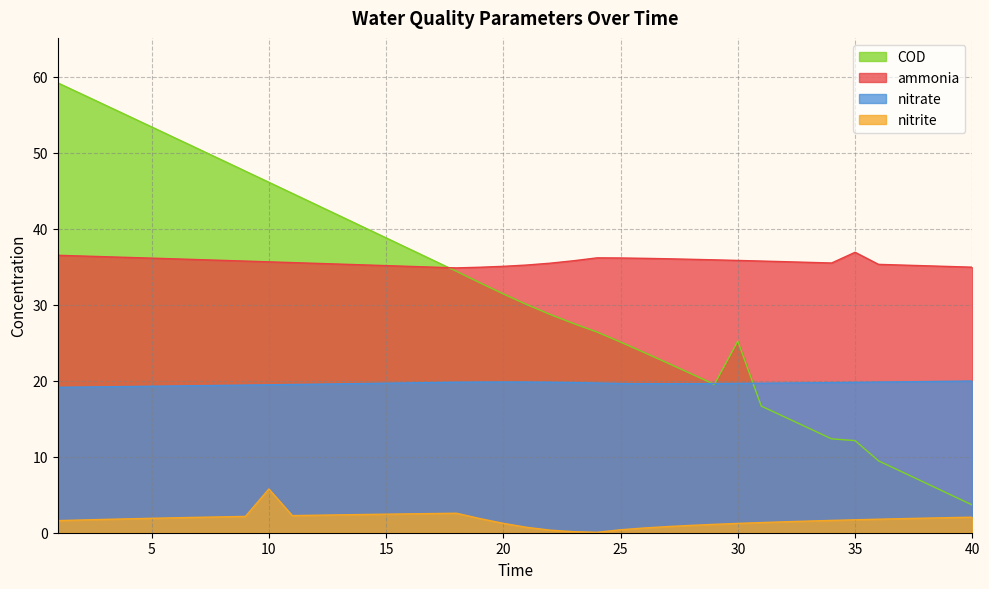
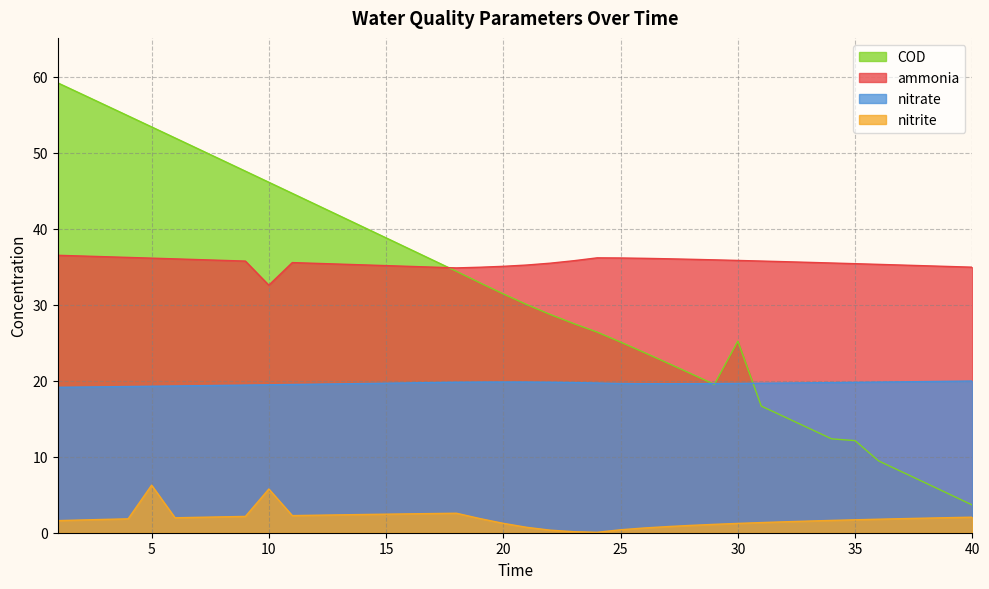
  {
    "COD": {
      "5": 53,
      "10": 46,
      "15": 39,
      "20": 31,
      "25": 25,
      "30": 25,
      "35": 12,
      "40": 4
    },
    "ammonia": {
      "5": 36,
-     "10": 36,
+     "10": 33,
      "15": 35,
      "20": 35,
      "25": 36,
      "30": 36,
-     "35": 37,
+     "35": 35,
      "40": 35
    },
    "nitrate": {
      "5": 19,
      "10": 19,
      "15": 20,
      "20": 20,
      "25": 20,
      "30": 20,
      "35": 20,
      "40": 20
    },
    "nitrite": {
-     "5": 2,
+     "5": 6,
      "10": 6,
      "15": 2,
      "20": 1,
      "25": 0,
      "30": 1,
      "35": 2,
      "40": 2
    }
  }
